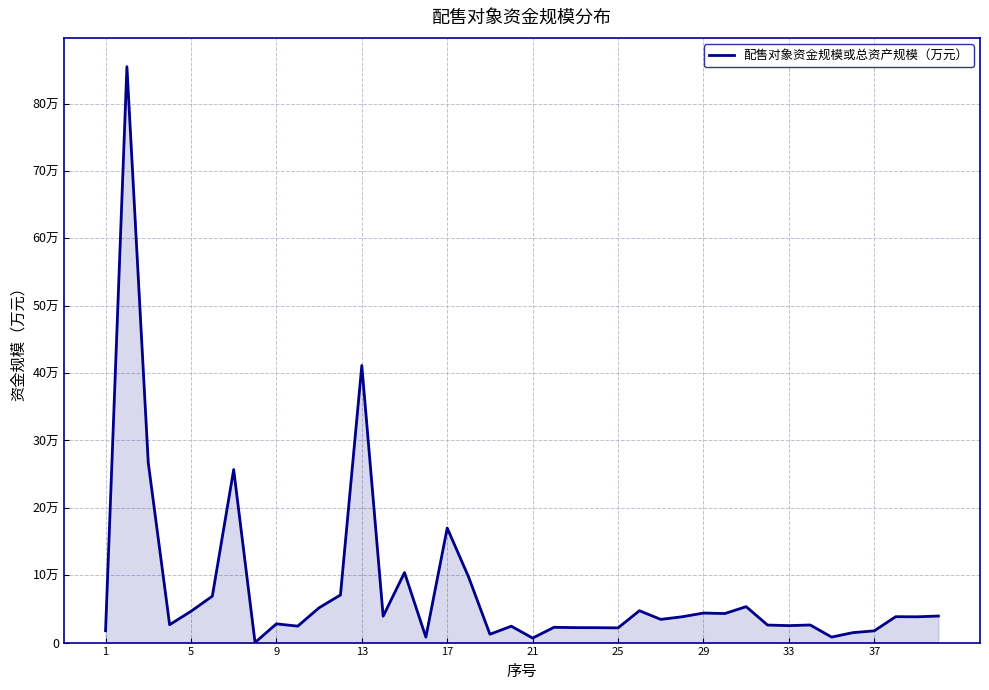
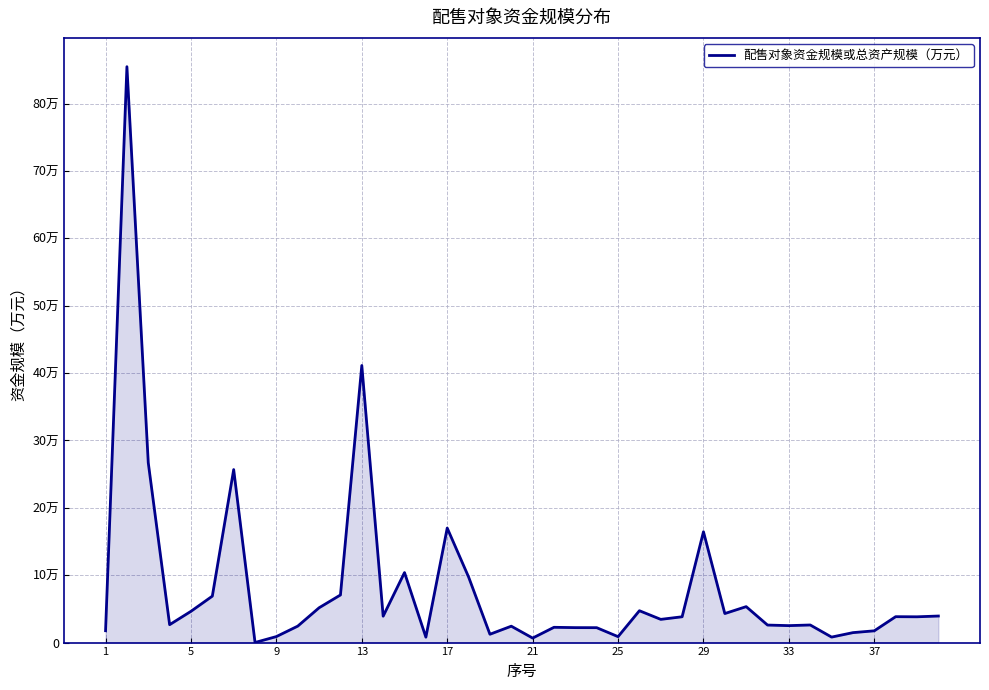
  {
    "1": "2万",
    "5": "5万",
-   "9": "3万",
+   "9": "1万",
    "13": "41万",
    "17": "17万",
    "21": "1万",
-   "25": "2万",
-   "29": "4万",
+   "25": "1万",
+   "29": "16万",
    "33": "3万",
    "37": "2万"
  }
